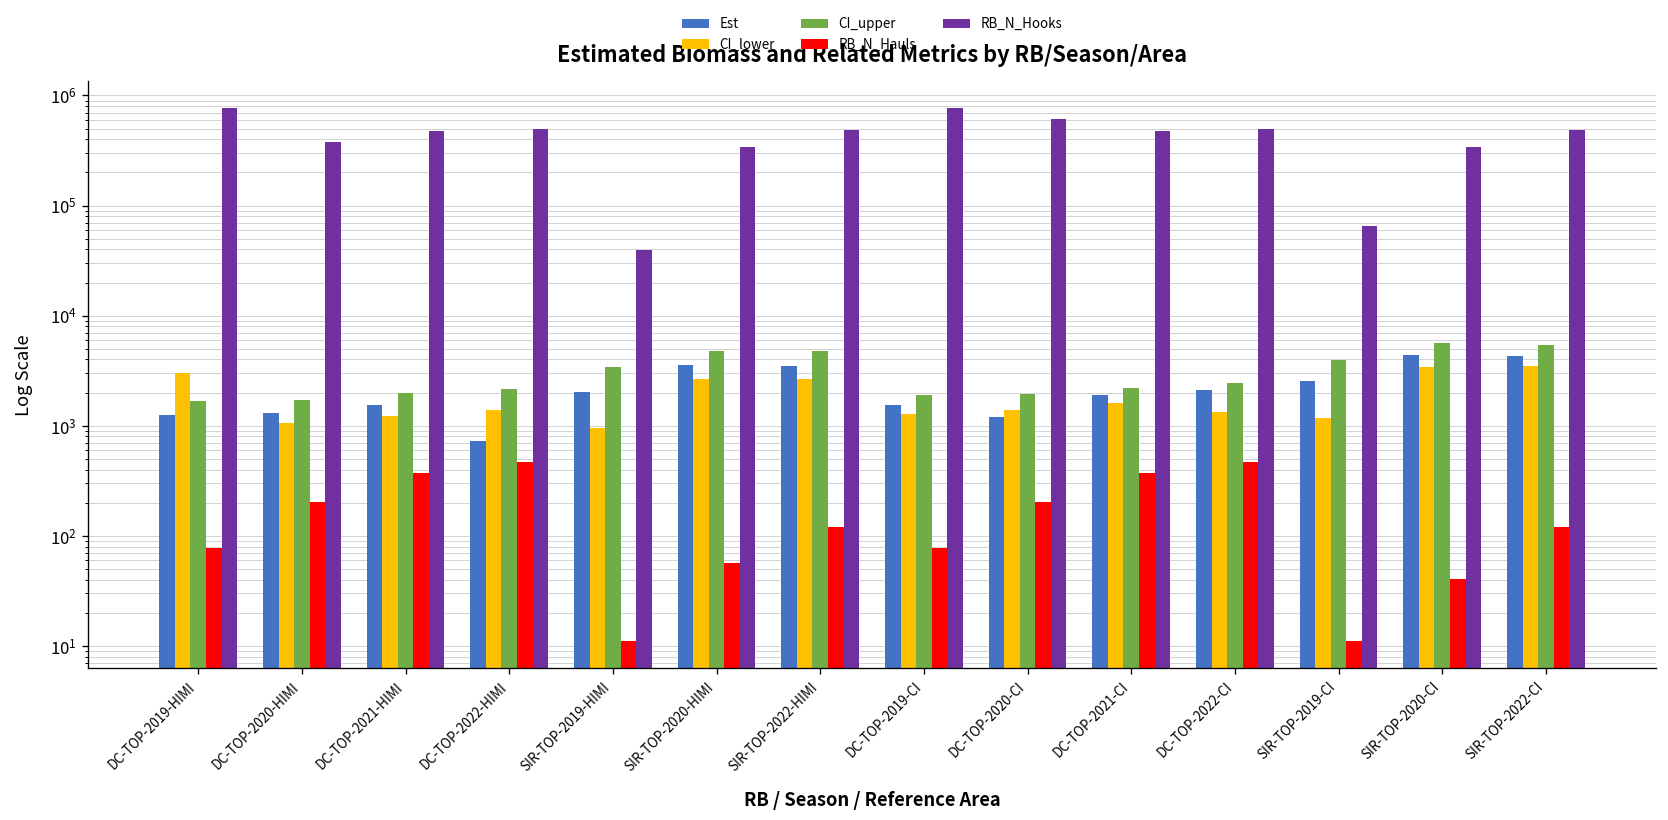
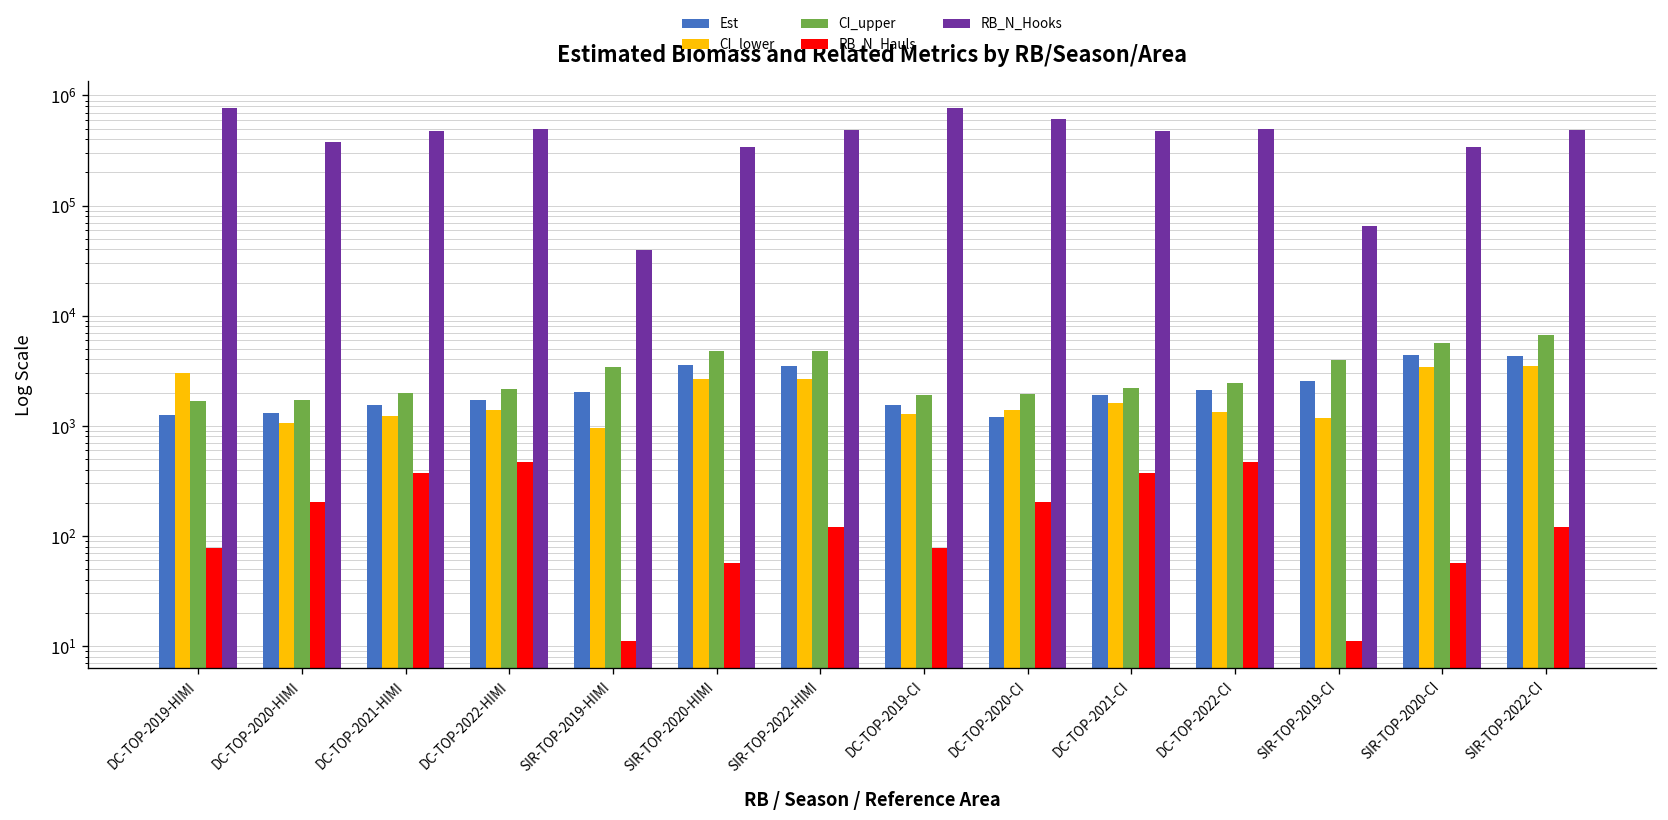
  {
    "Est": {
      "DC-TOP-2019-HIMI": 1300,
      "DC-TOP-2020-HIMI": 1300,
      "DC-TOP-2021-HIMI": 1500,
-     "DC-TOP-2022-HIMI": 700,
+     "DC-TOP-2022-HIMI": 1700,
      "SIR-TOP-2019-HIMI": 2000,
      "SIR-TOP-2020-HIMI": 3600,
      "SIR-TOP-2022-HIMI": 3500,
      "DC-TOP-2019-CI": 1500,
      "DC-TOP-2020-CI": 1200,
      "DC-TOP-2021-CI": 1900,
      "DC-TOP-2022-CI": 2100,
      "SIR-TOP-2019-CI": 2500,
      "SIR-TOP-2020-CI": 4000,
      "SIR-TOP-2022-CI": 4000
    },
    "CI_lower": {
      "DC-TOP-2019-HIMI": 3000,
      "DC-TOP-2020-HIMI": 1100,
      "DC-TOP-2021-HIMI": 1200,
      "DC-TOP-2022-HIMI": 1400,
      "SIR-TOP-2019-HIMI": 900,
      "SIR-TOP-2020-HIMI": 2700,
      "SIR-TOP-2022-HIMI": 2700,
      "DC-TOP-2019-CI": 1300,
      "DC-TOP-2020-CI": 1400,
      "DC-TOP-2021-CI": 1600,
      "DC-TOP-2022-CI": 1300,
      "SIR-TOP-2019-CI": 1200,
      "SIR-TOP-2020-CI": 3400,
      "SIR-TOP-2022-CI": 3500
    },
    "CI_upper": {
      "DC-TOP-2019-HIMI": 1700,
      "DC-TOP-2020-HIMI": 1700,
      "DC-TOP-2021-HIMI": 2000,
      "DC-TOP-2022-HIMI": 2200,
      "SIR-TOP-2019-HIMI": 3400,
      "SIR-TOP-2020-HIMI": 5000,
      "SIR-TOP-2022-HIMI": 5000,
      "DC-TOP-2019-CI": 1900,
      "DC-TOP-2020-CI": 1900,
      "DC-TOP-2021-CI": 2200,
      "DC-TOP-2022-CI": 2400,
      "SIR-TOP-2019-CI": 3900,
      "SIR-TOP-2020-CI": 6000,
-     "SIR-TOP-2022-CI": 5000
+     "SIR-TOP-2022-CI": 7000
    },
    "RB_N_Hauls": {
      "DC-TOP-2019-HIMI": 80,
      "DC-TOP-2020-HIMI": 210,
      "DC-TOP-2021-HIMI": 370,
      "DC-TOP-2022-HIMI": 500,
      "SIR-TOP-2019-HIMI": 11,
      "SIR-TOP-2020-HIMI": 60,
      "SIR-TOP-2022-HIMI": 120,
      "DC-TOP-2019-CI": 80,
      "DC-TOP-2020-CI": 210,
      "DC-TOP-2021-CI": 370,
      "DC-TOP-2022-CI": 500,
      "SIR-TOP-2019-CI": 11,
-     "SIR-TOP-2020-CI": 40,
+     "SIR-TOP-2020-CI": 60,
      "SIR-TOP-2022-CI": 120
    },
    "RB_N_Hooks": {
      "DC-TOP-2019-HIMI": 800000,
      "DC-TOP-2020-HIMI": 380000,
      "DC-TOP-2021-HIMI": 500000,
      "DC-TOP-2022-HIMI": 500000,
      "SIR-TOP-2019-HIMI": 40000,
      "SIR-TOP-2020-HIMI": 340000,
      "SIR-TOP-2022-HIMI": 500000,
      "DC-TOP-2019-CI": 800000,
      "DC-TOP-2020-CI": 600000,
      "DC-TOP-2021-CI": 500000,
      "DC-TOP-2022-CI": 500000,
      "SIR-TOP-2019-CI": 70000,
      "SIR-TOP-2020-CI": 340000,
      "SIR-TOP-2022-CI": 500000
    }
  }
